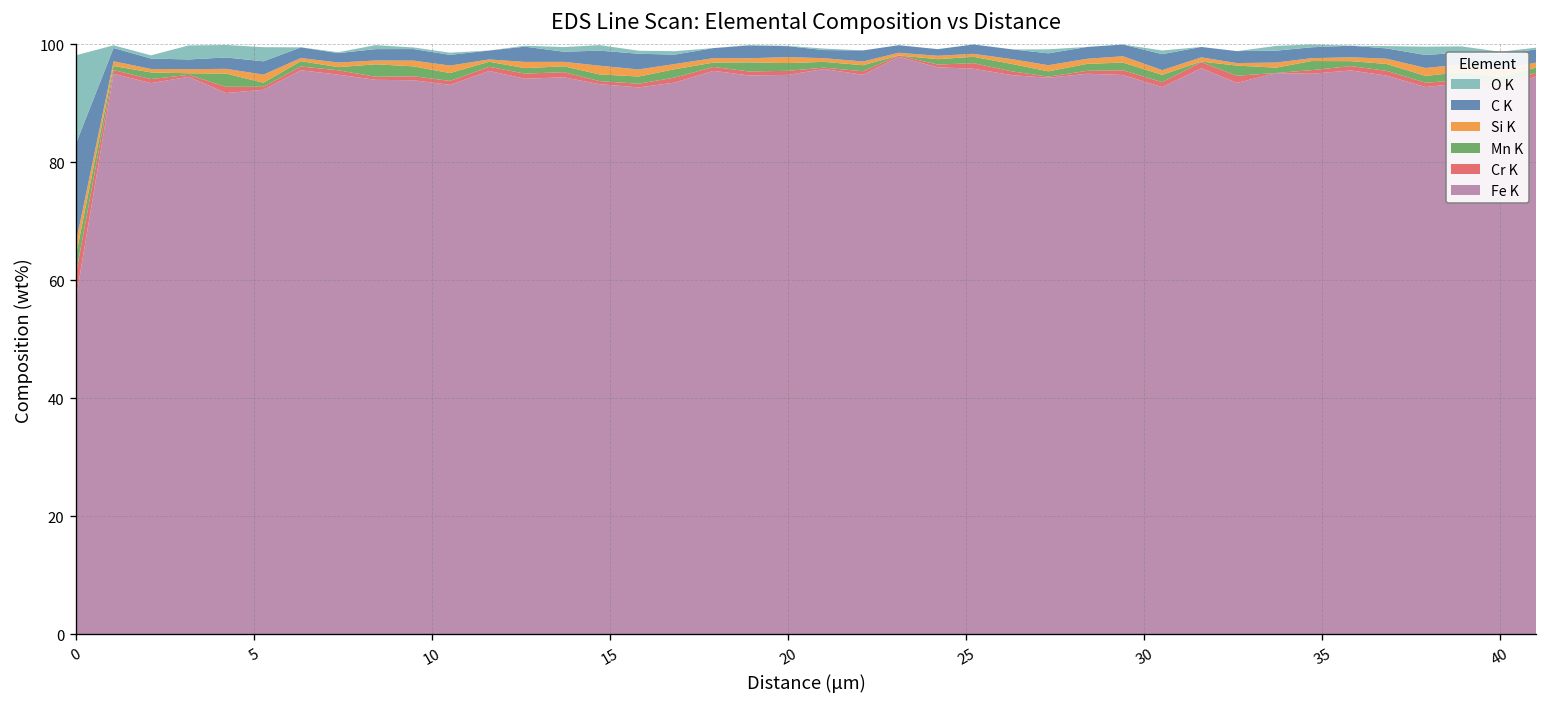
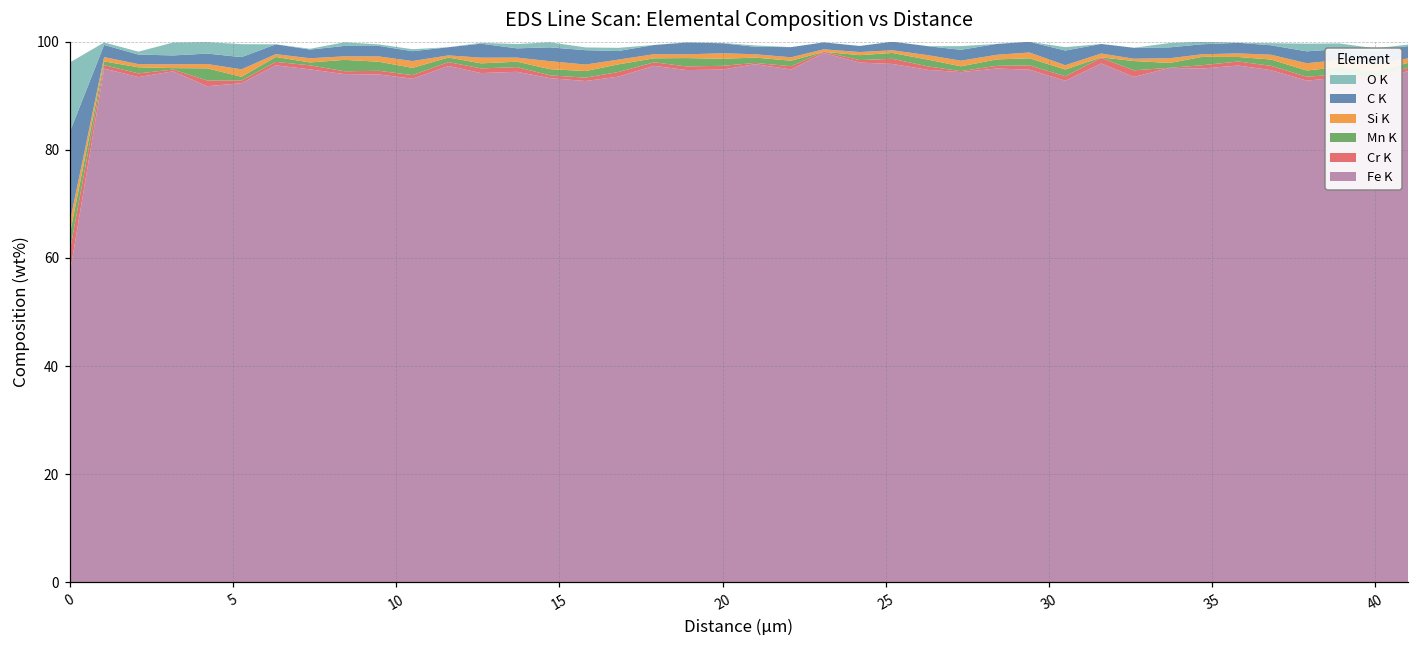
  {
    "Fe K": {
      "0": 57,
      "20": 95
    },
    "Cr K": {
      "0": 4,
      "20": 1
    },
    "Mn K": {
      "0": 3,
      "20": 1
    },
    "Si K": {
      "0": 2,
      "20": 1
    },
    "C K": {
      "0": 17
    },
    "O K": {
-     "0": 15
+     "0": 13
    }
  }
